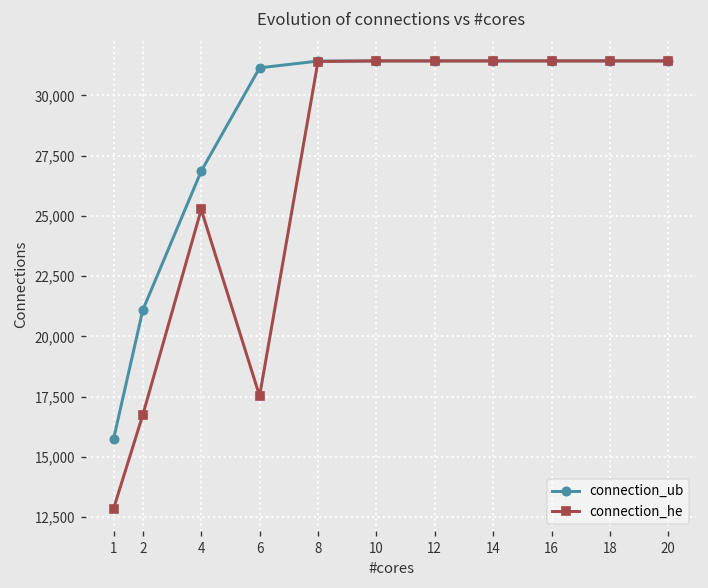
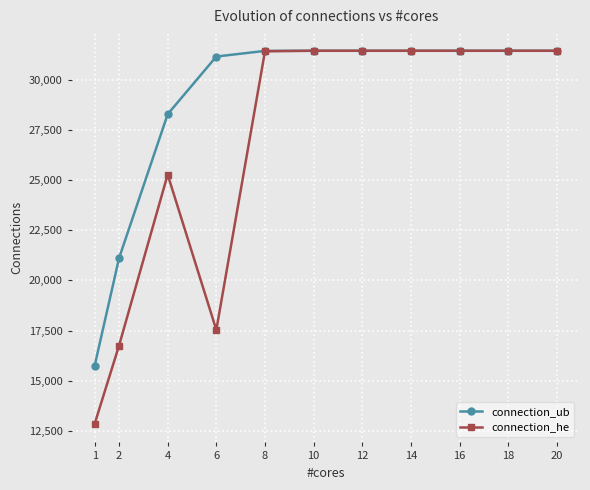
  {
    "connection_ub": {
      "1": "15,800",
      "2": "21,100",
-     "4": "26,900",
+     "4": "28,300",
      "6": "31,100"
    },
    "connection_he": {
      "1": "12,900",
      "2": "16,700",
      "4": "25,300",
      "6": "17,500"
    }
  }
